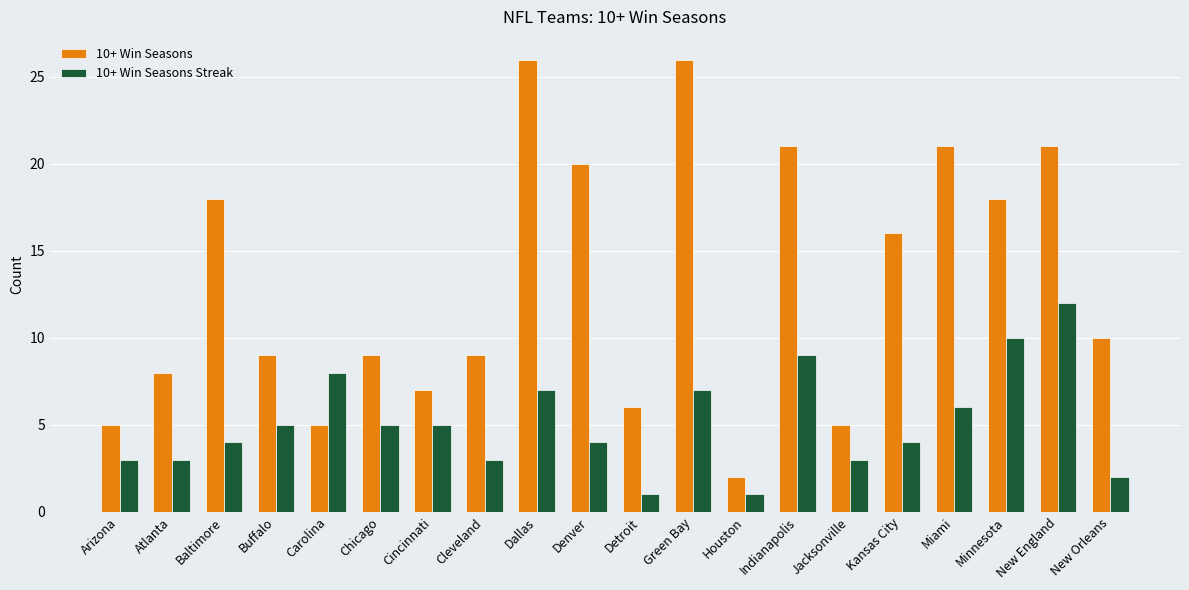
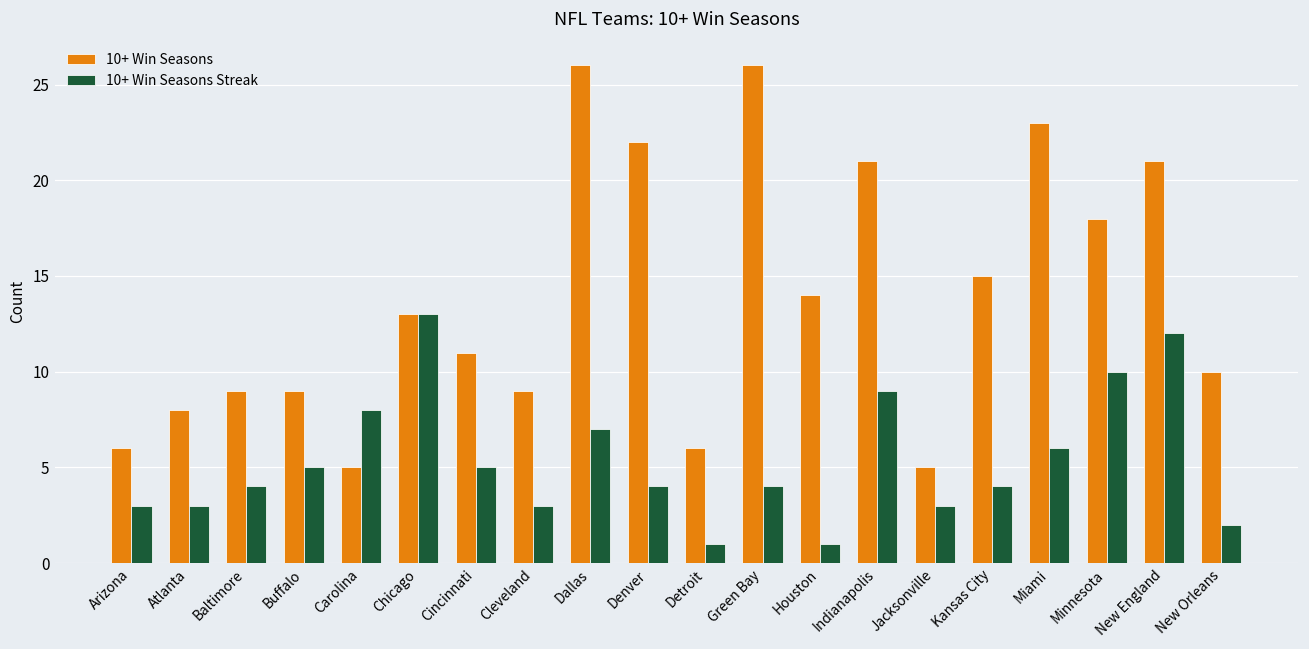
  {
    "10+ Win Seasons": {
-     "Arizona": 5,
+     "Arizona": 6,
      "Atlanta": 8,
-     "Baltimore": 18,
+     "Baltimore": 9,
      "Buffalo": 9,
      "Carolina": 5,
-     "Chicago": 9,
-     "Cincinnati": 7,
+     "Chicago": 13,
+     "Cincinnati": 11,
      "Cleveland": 9,
      "Dallas": 26,
-     "Denver": 20,
+     "Denver": 22,
      "Detroit": 6,
      "Green Bay": 26,
-     "Houston": 2,
+     "Houston": 14,
      "Indianapolis": 21,
      "Jacksonville": 5,
-     "Kansas City": 16,
-     "Miami": 21,
+     "Kansas City": 15,
+     "Miami": 23,
      "Minnesota": 18,
      "New England": 21,
      "New Orleans": 10
    },
    "10+ Win Seasons Streak": {
      "Arizona": 3,
      "Atlanta": 3,
      "Baltimore": 4,
      "Buffalo": 5,
      "Carolina": 8,
-     "Chicago": 5,
+     "Chicago": 13,
      "Cincinnati": 5,
      "Cleveland": 3,
      "Dallas": 7,
      "Denver": 4,
      "Detroit": 1,
-     "Green Bay": 7,
+     "Green Bay": 4,
      "Houston": 1,
      "Indianapolis": 9,
      "Jacksonville": 3,
      "Kansas City": 4,
      "Miami": 6,
      "Minnesota": 10,
      "New England": 12,
      "New Orleans": 2
    }
  }
